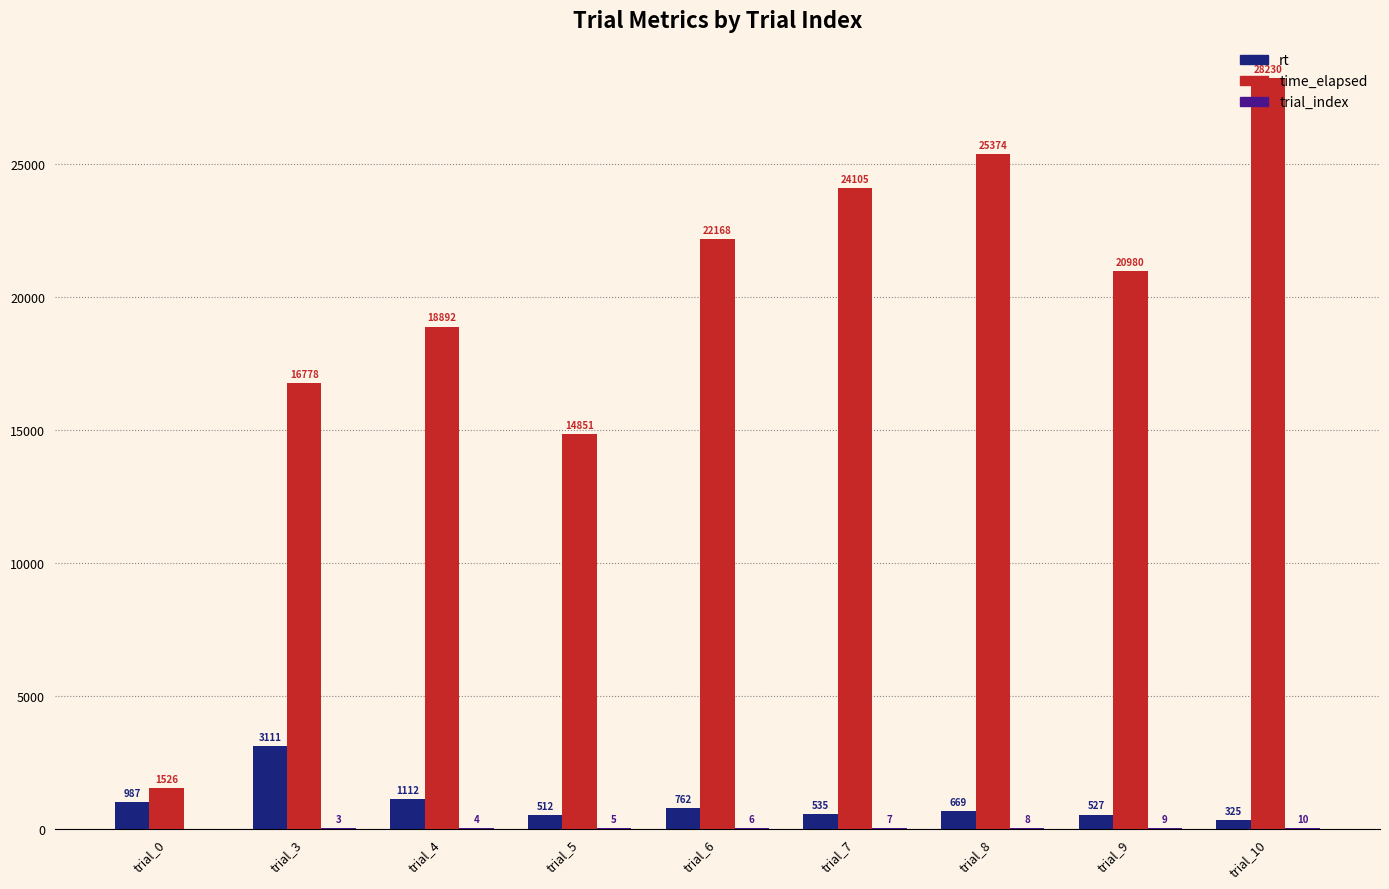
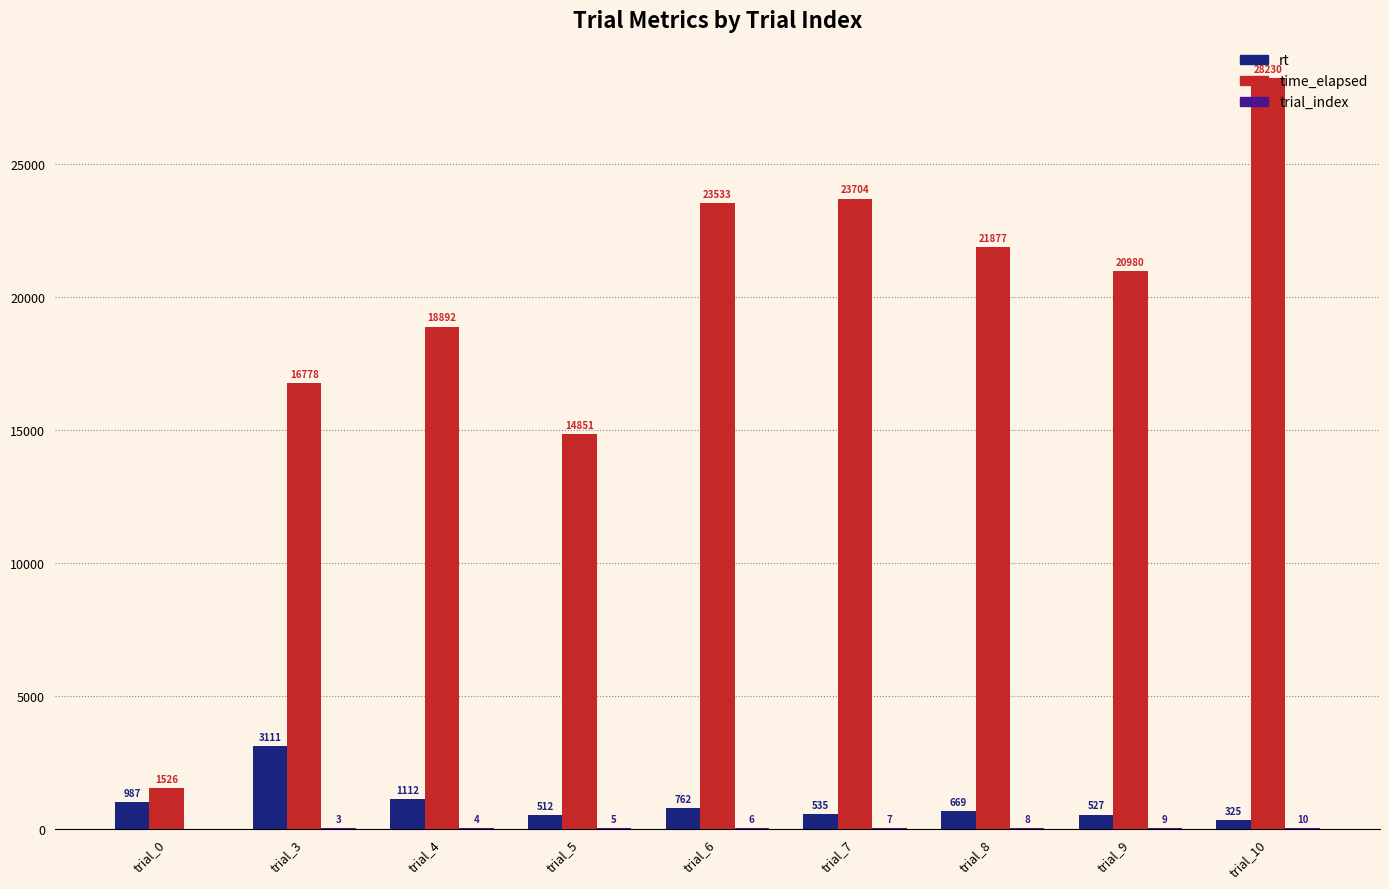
  {
    "time_elapsed": {
      "trial_0": 1526,
      "trial_3": 16778,
      "trial_4": 18892,
      "trial_5": 14851,
-     "trial_6": 22168,
-     "trial_7": 24105,
-     "trial_8": 25374,
+     "trial_6": 23533,
+     "trial_7": 23704,
+     "trial_8": 21877,
      "trial_9": 20980,
      "trial_10": 28230
    }
  }
